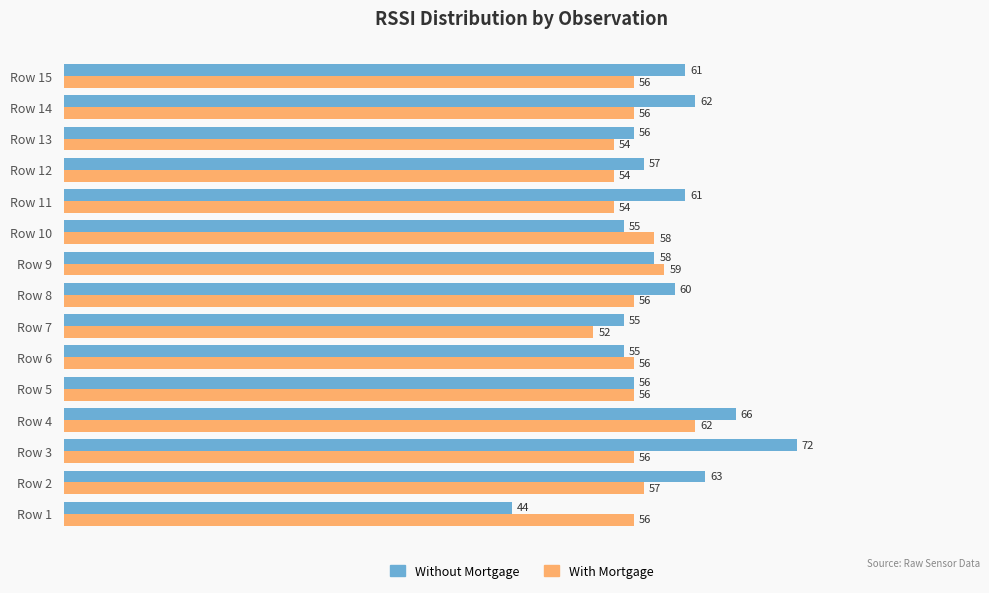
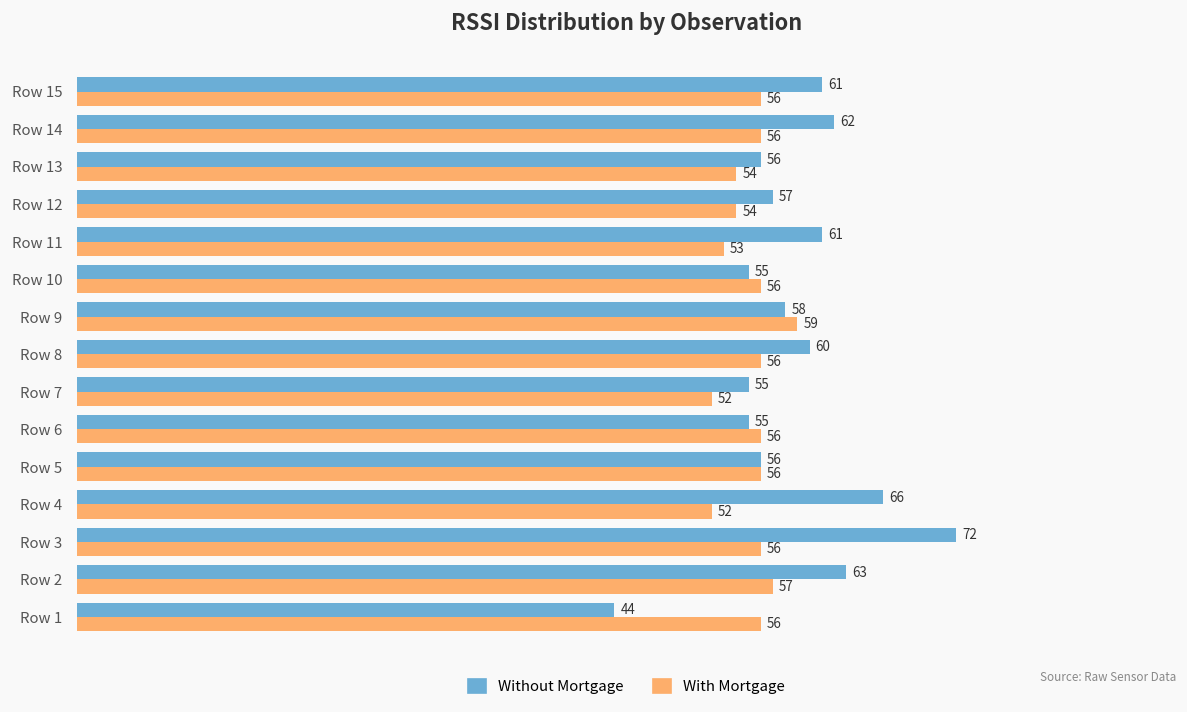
  {
    "Without Mortgage": {
      "Row 15": 61,
      "Row 14": 62,
      "Row 13": 56,
      "Row 12": 57,
      "Row 11": 61,
      "Row 10": 55,
      "Row 9": 58,
      "Row 8": 60,
      "Row 7": 55,
      "Row 6": 55,
      "Row 5": 56,
      "Row 4": 66,
      "Row 3": 72,
      "Row 2": 63,
      "Row 1": 44
    },
    "With Mortgage": {
      "Row 15": 56,
      "Row 14": 56,
      "Row 13": 54,
      "Row 12": 54,
-     "Row 11": 54,
-     "Row 10": 58,
+     "Row 11": 53,
+     "Row 10": 56,
      "Row 9": 59,
      "Row 8": 56,
      "Row 7": 52,
      "Row 6": 56,
      "Row 5": 56,
-     "Row 4": 62,
+     "Row 4": 52,
      "Row 3": 56,
      "Row 2": 57,
      "Row 1": 56
    }
  }
